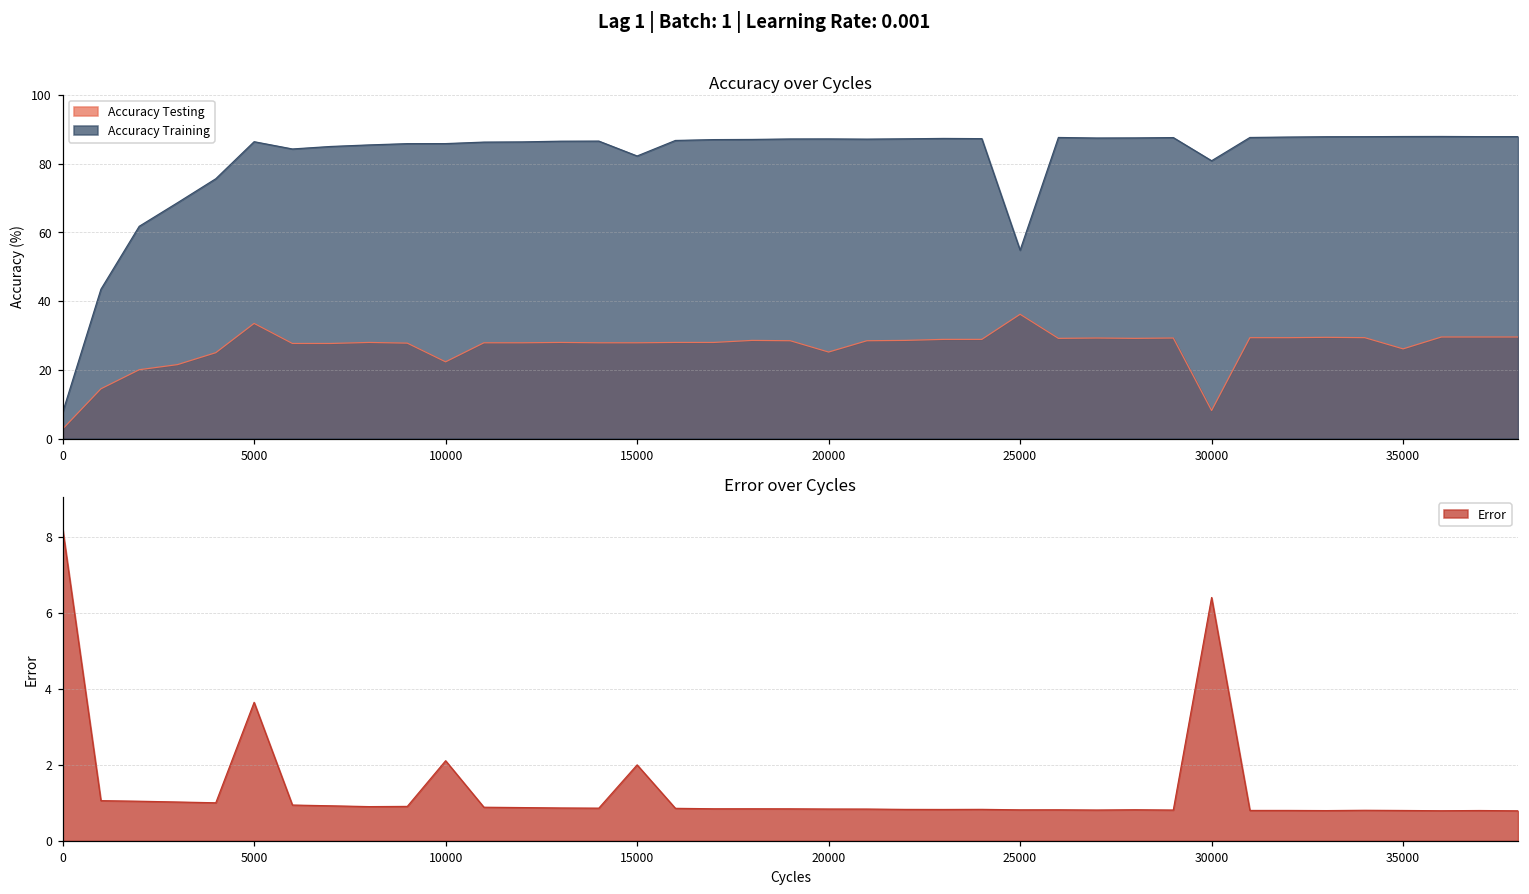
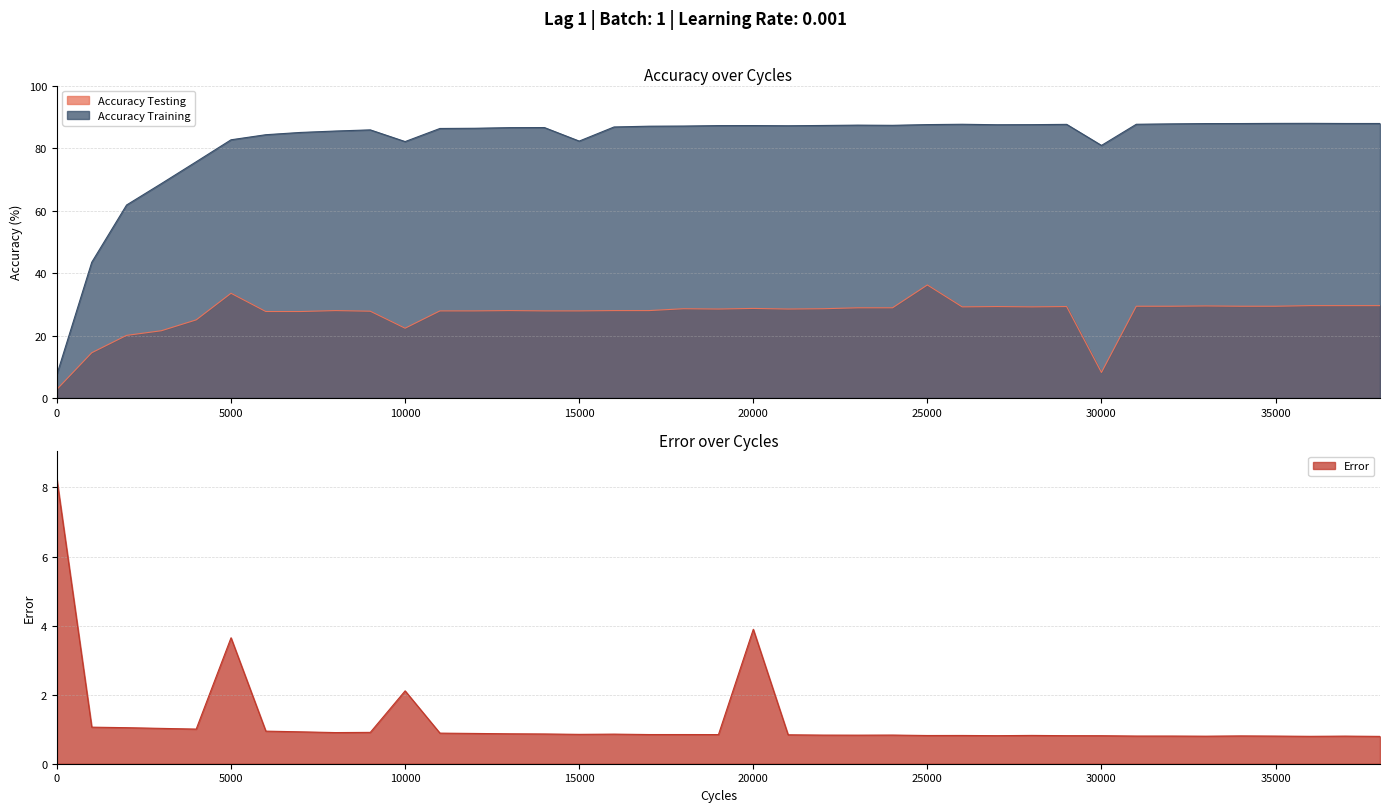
  {
    "Accuracy over Cycles": {
      "Accuracy Testing": {
        "0": 3,
        "5000": 34,
        "10000": 22,
        "15000": 28,
-       "20000": 25,
+       "20000": 29,
        "25000": 36,
        "30000": 8,
-       "35000": 26
+       "35000": 29
      },
      "Accuracy Training": {
        "0": 8,
-       "5000": 86,
-       "10000": 86,
+       "5000": 83,
+       "10000": 82,
        "15000": 82,
        "20000": 87,
-       "25000": 55,
+       "25000": 88,
        "30000": 81,
        "35000": 88
      }
    },
    "Error over Cycles": {
      "0": 8.2,
      "5000": 3.6,
      "10000": 2.1,
-     "15000": 2.0,
-     "20000": 0.8,
+     "15000": 0.9,
+     "20000": 3.9,
      "25000": 0.8,
-     "30000": 6.4,
+     "30000": 0.8,
      "35000": 0.8
    }
  }
